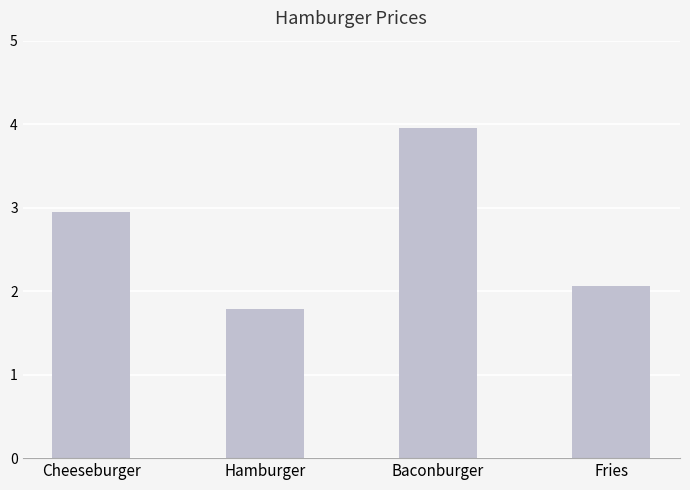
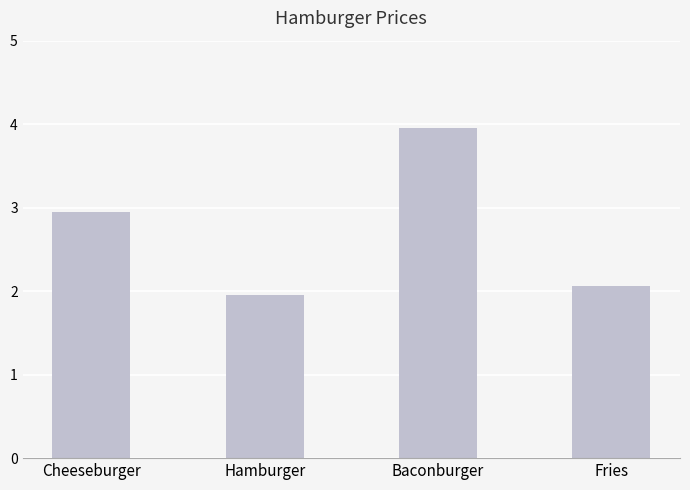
  {
    "Cheeseburger": 3.0,
-   "Hamburger": 1.8,
+   "Hamburger": 2.0,
    "Baconburger": 4.0,
    "Fries": 2.1
  }
